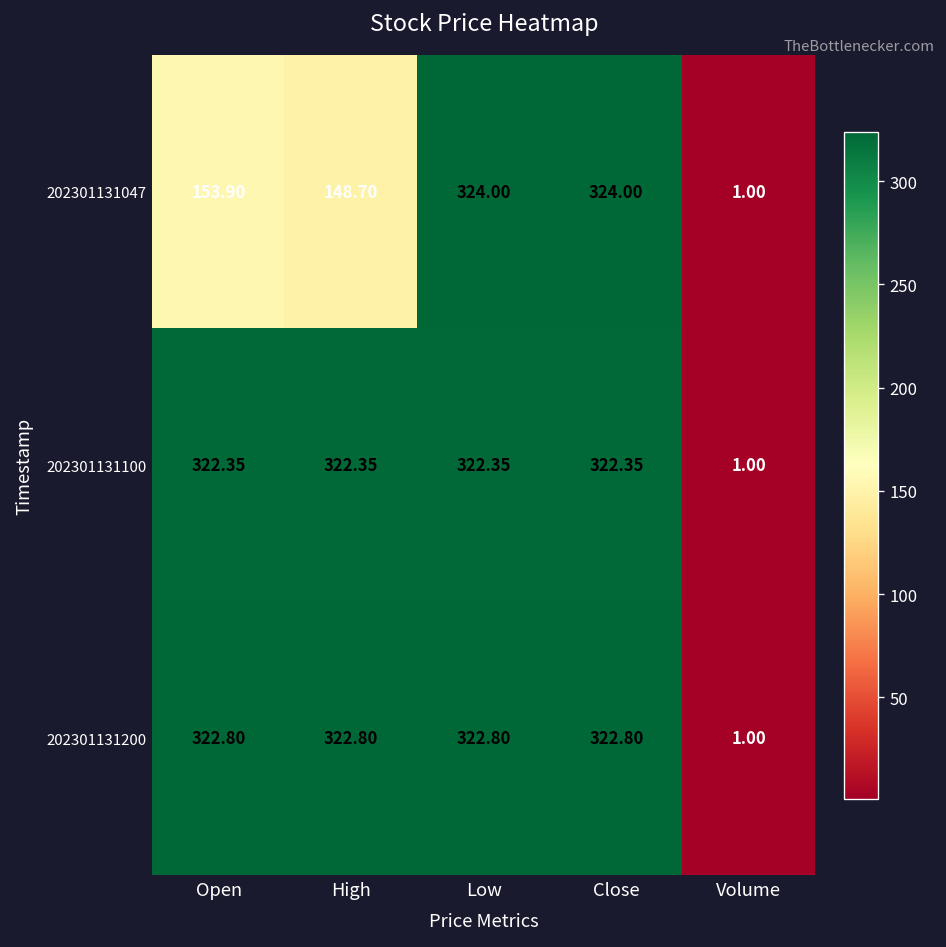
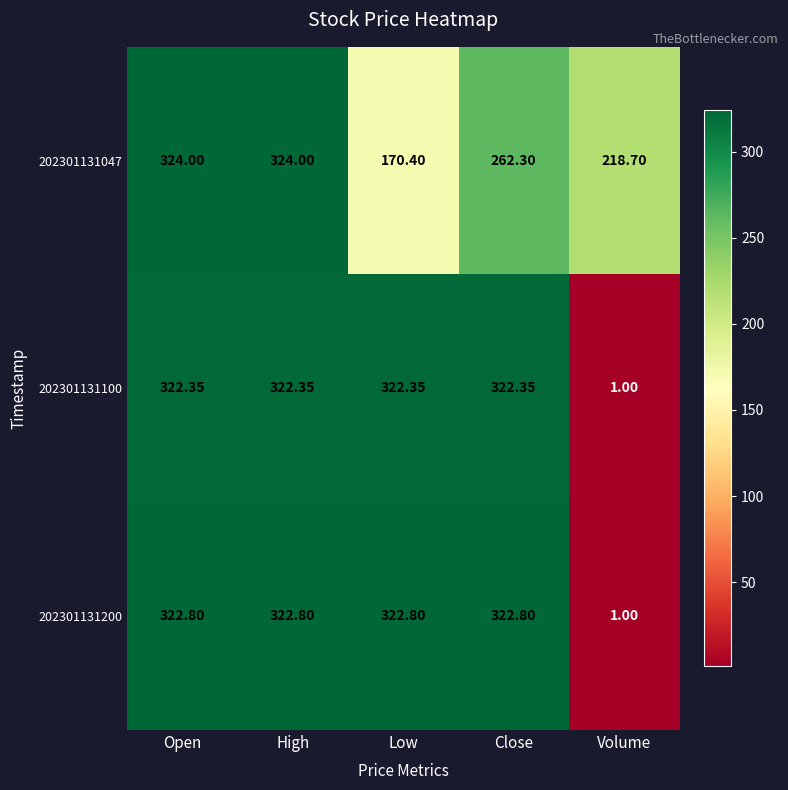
  {
    "202301131047": {
-     "Open": 153.90,
-     "High": 148.70,
-     "Low": 324.00,
-     "Close": 324.00,
-     "Volume": 1.00
+     "Open": 324.00,
+     "High": 324.00,
+     "Low": 170.40,
+     "Close": 262.30,
+     "Volume": 218.70
    },
    "202301131100": {
      "Open": 322.35,
      "High": 322.35,
      "Low": 322.35,
      "Close": 322.35,
      "Volume": 1.00
    },
    "202301131200": {
      "Open": 322.80,
      "High": 322.80,
      "Low": 322.80,
      "Close": 322.80,
      "Volume": 1.00
    }
  }
